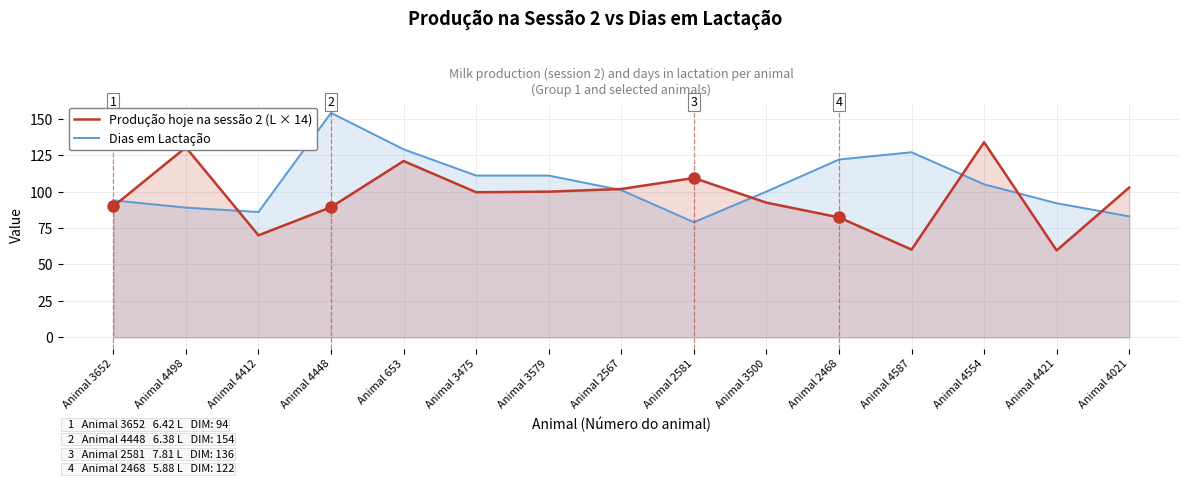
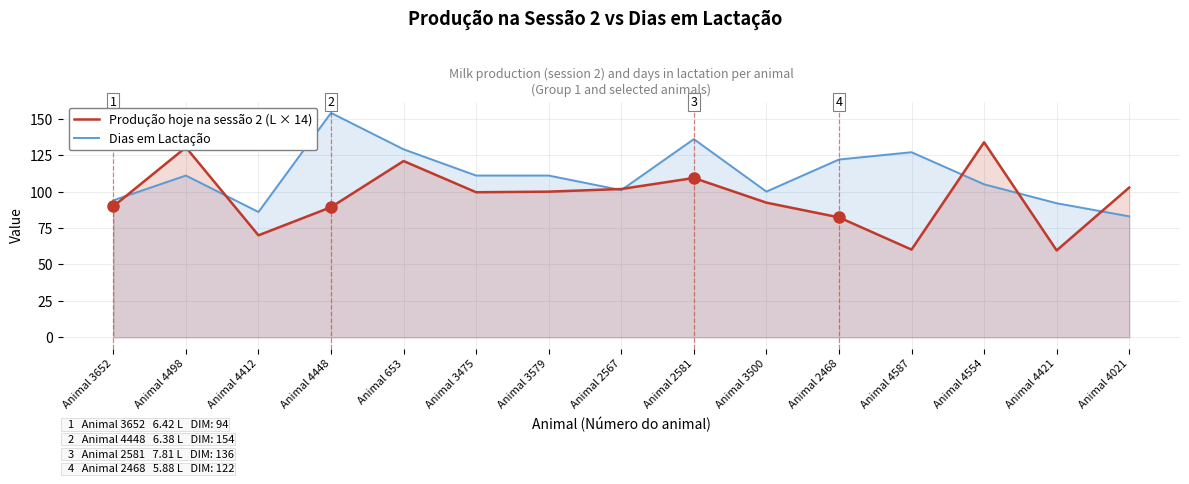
  {
    "Dias em Lactação": {
      "Animal 3652": 94,
-     "Animal 4498": 89,
+     "Animal 4498": 111,
      "Animal 4412": 86,
      "Animal 653": 129,
      "Animal 3475": 111,
      "Animal 3579": 111,
-     "Animal 2581": 79,
+     "Animal 2581": 136,
      "Animal 3500": 100,
      "Animal 2468": 122,
      "Animal 4587": 127,
      "Animal 4554": 105,
      "Animal 4421": 92,
      "Animal 4021": 83
    }
  }
